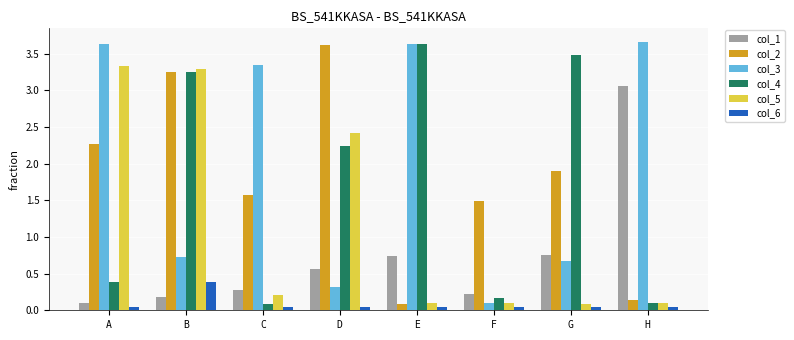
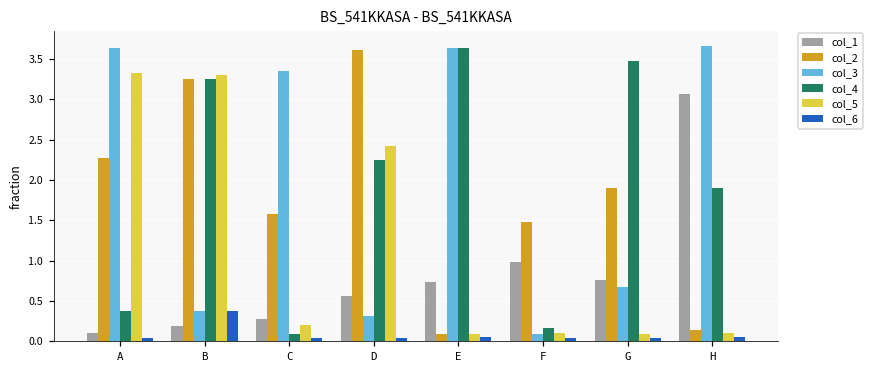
  {
    "col_1": {
      "A": 0.1,
      "B": 0.2,
      "C": 0.3,
      "D": 0.6,
      "E": 0.7,
-     "F": 0.2,
+     "F": 1.0,
      "G": 0.8,
      "H": 3.1
    },
    "col_3": {
      "A": 3.6,
-     "B": 0.7,
+     "B": 0.4,
      "C": 3.3,
      "D": 0.3,
      "E": 3.6,
      "F": 0.1,
      "G": 0.7,
      "H": 3.7
    },
    "col_4": {
      "A": 0.4,
      "B": 3.2,
      "C": 0.1,
      "D": 2.2,
      "E": 3.6,
      "F": 0.2,
      "G": 3.5,
-     "H": 0.1
+     "H": 1.9
    },
    "col_6": {
      "A": 0.0,
      "B": 0.4,
      "C": 0.0,
      "D": 0.0,
      "E": 0.0,
      "F": 0.0,
      "G": 0.0,
      "H": 0.1
    }
  }
